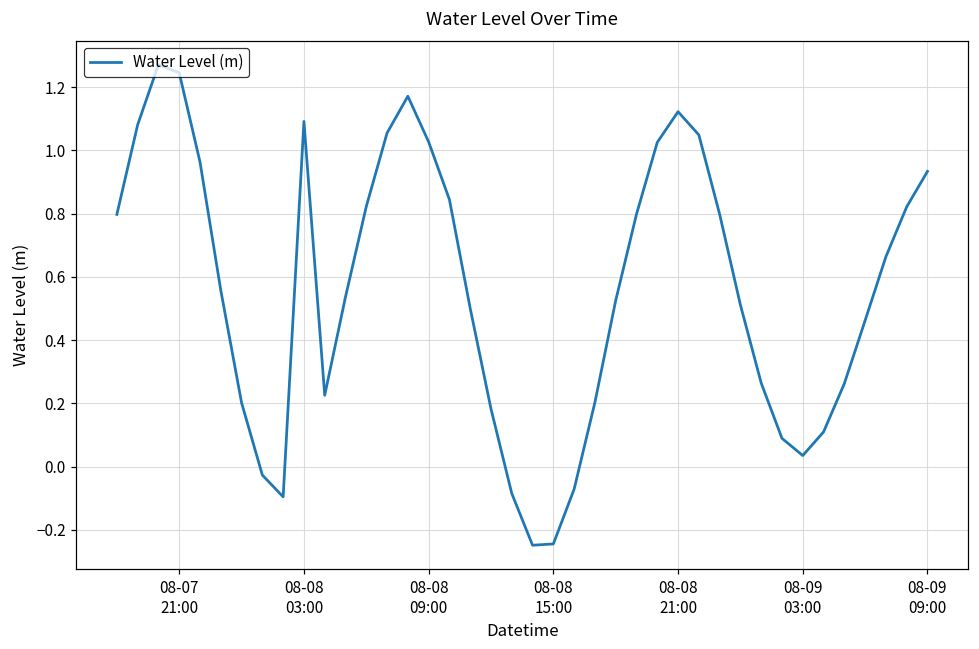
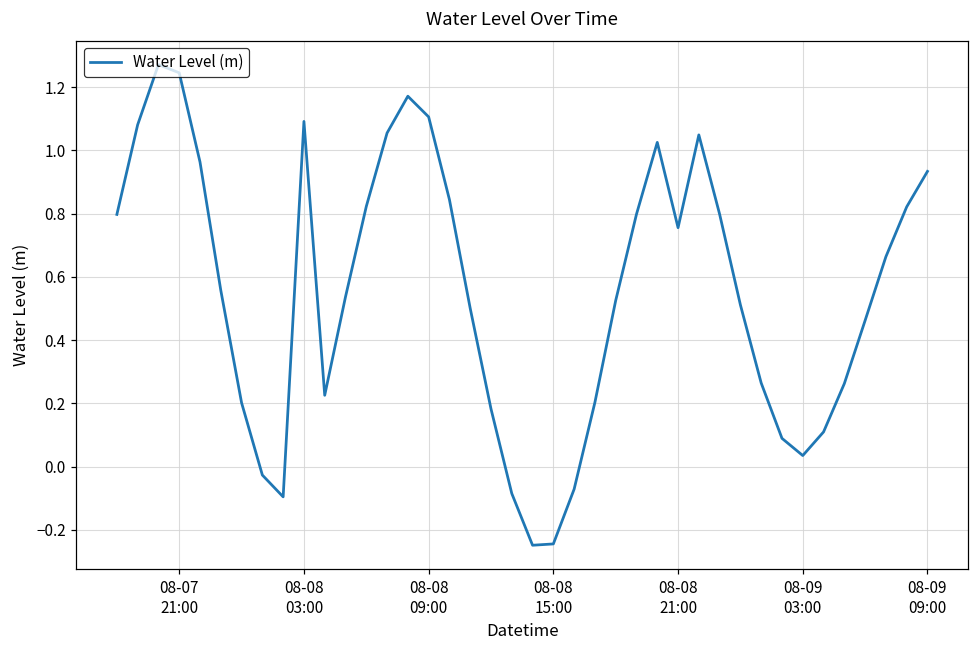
  {
    "08-08 03:00": 1.09,
-   "08-08 09:00": 1.03,
+   "08-08 09:00": 1.11,
    "08-08 15:00": -0.24,
-   "08-08 21:00": 1.12,
+   "08-08 21:00": 0.76,
    "08-09 03:00": 0.03,
    "08-09 09:00": 0.93
  }
